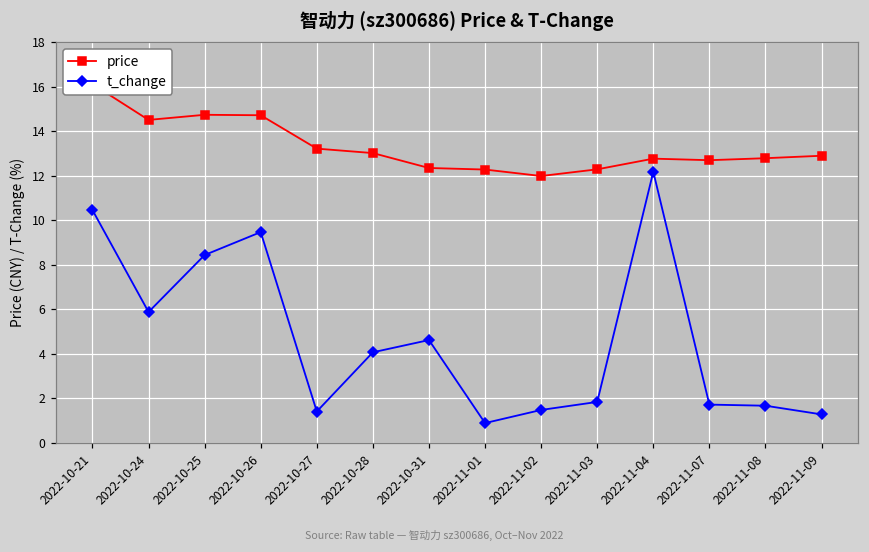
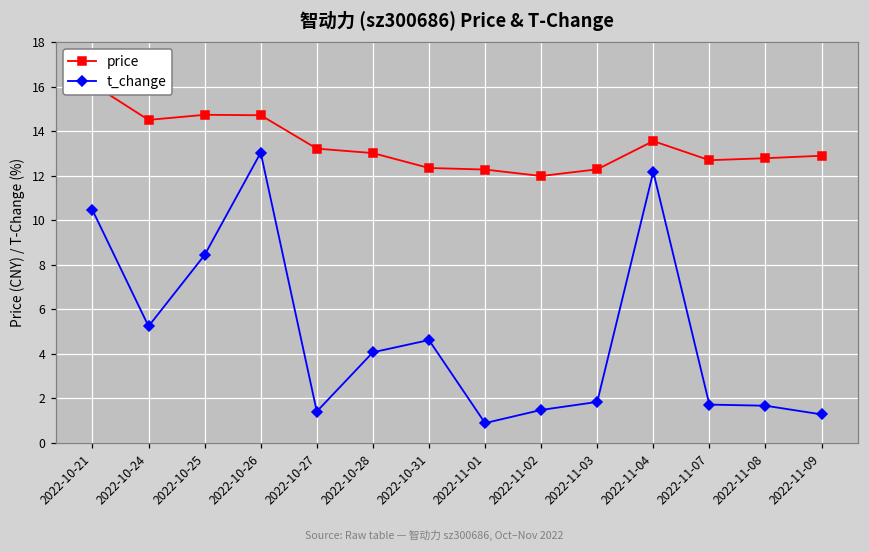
  {
    "price": {
      "2022-10-24": 14.5,
      "2022-10-25": 14.7,
      "2022-10-26": 14.7,
      "2022-10-27": 13.2,
      "2022-10-28": 13.0,
      "2022-10-31": 12.3,
      "2022-11-01": 12.3,
      "2022-11-02": 12.0,
      "2022-11-03": 12.3,
-     "2022-11-04": 12.8,
+     "2022-11-04": 13.6,
      "2022-11-07": 12.7,
      "2022-11-08": 12.8,
      "2022-11-09": 12.9
    },
    "t_change": {
      "2022-10-21": 10.5,
-     "2022-10-24": 5.9,
+     "2022-10-24": 5.2,
      "2022-10-25": 8.4,
-     "2022-10-26": 9.5,
+     "2022-10-26": 13.0,
      "2022-10-27": 1.4,
      "2022-10-28": 4.1,
      "2022-10-31": 4.6,
      "2022-11-01": 0.9,
      "2022-11-02": 1.5,
      "2022-11-03": 1.8,
      "2022-11-04": 12.2,
      "2022-11-07": 1.7,
      "2022-11-08": 1.7,
      "2022-11-09": 1.3
    }
  }
